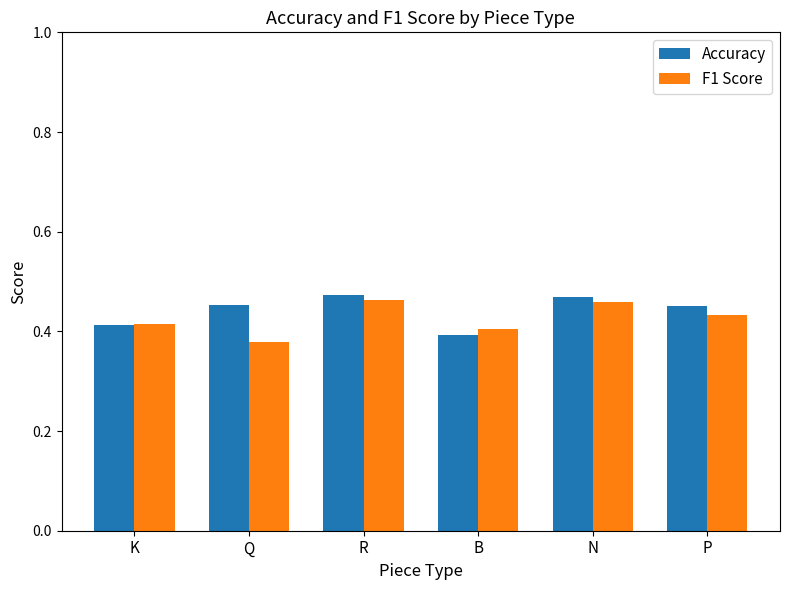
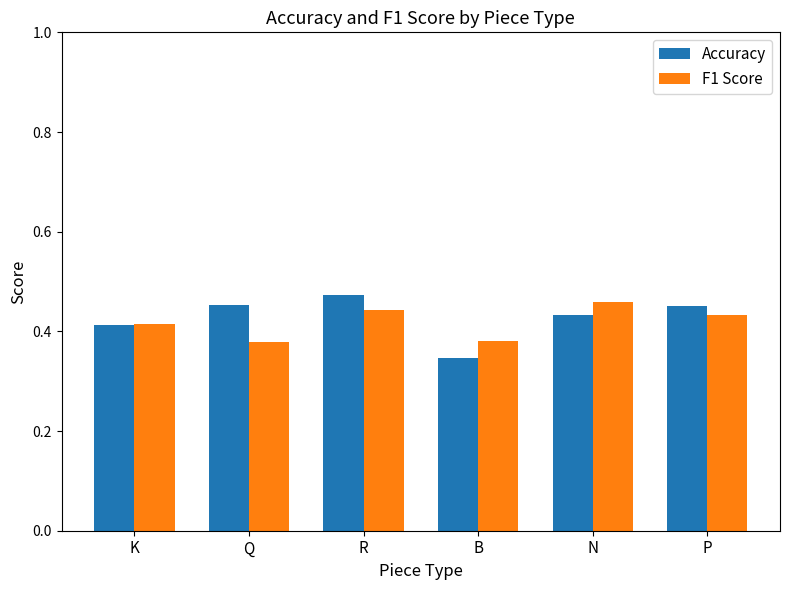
  {
    "Accuracy": {
      "K": 0.41,
      "Q": 0.45,
      "R": 0.47,
-     "B": 0.39,
-     "N": 0.47,
+     "B": 0.35,
+     "N": 0.43,
      "P": 0.45
    },
    "F1 Score": {
      "K": 0.41,
      "Q": 0.38,
-     "R": 0.46,
-     "B": 0.40,
+     "R": 0.44,
+     "B": 0.38,
      "N": 0.46,
      "P": 0.43
    }
  }
